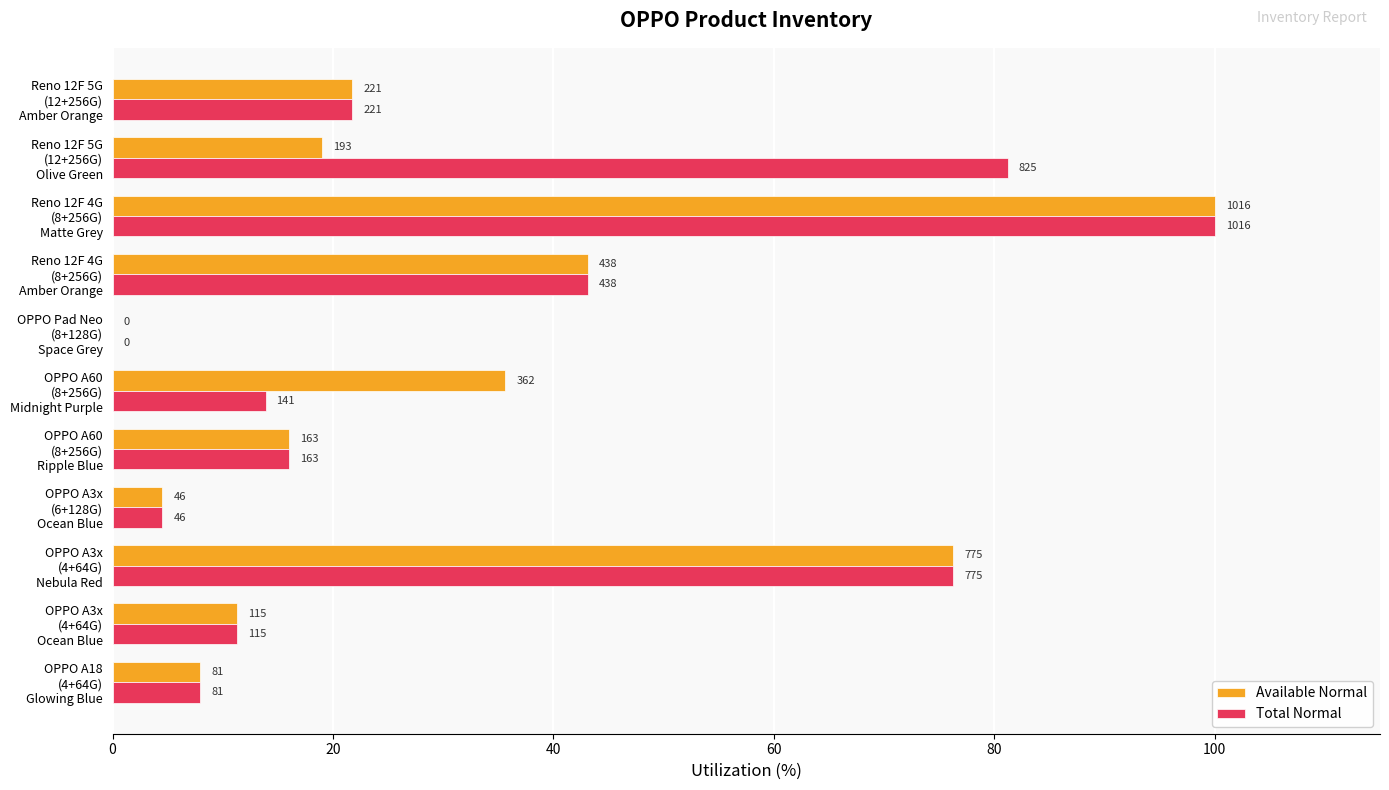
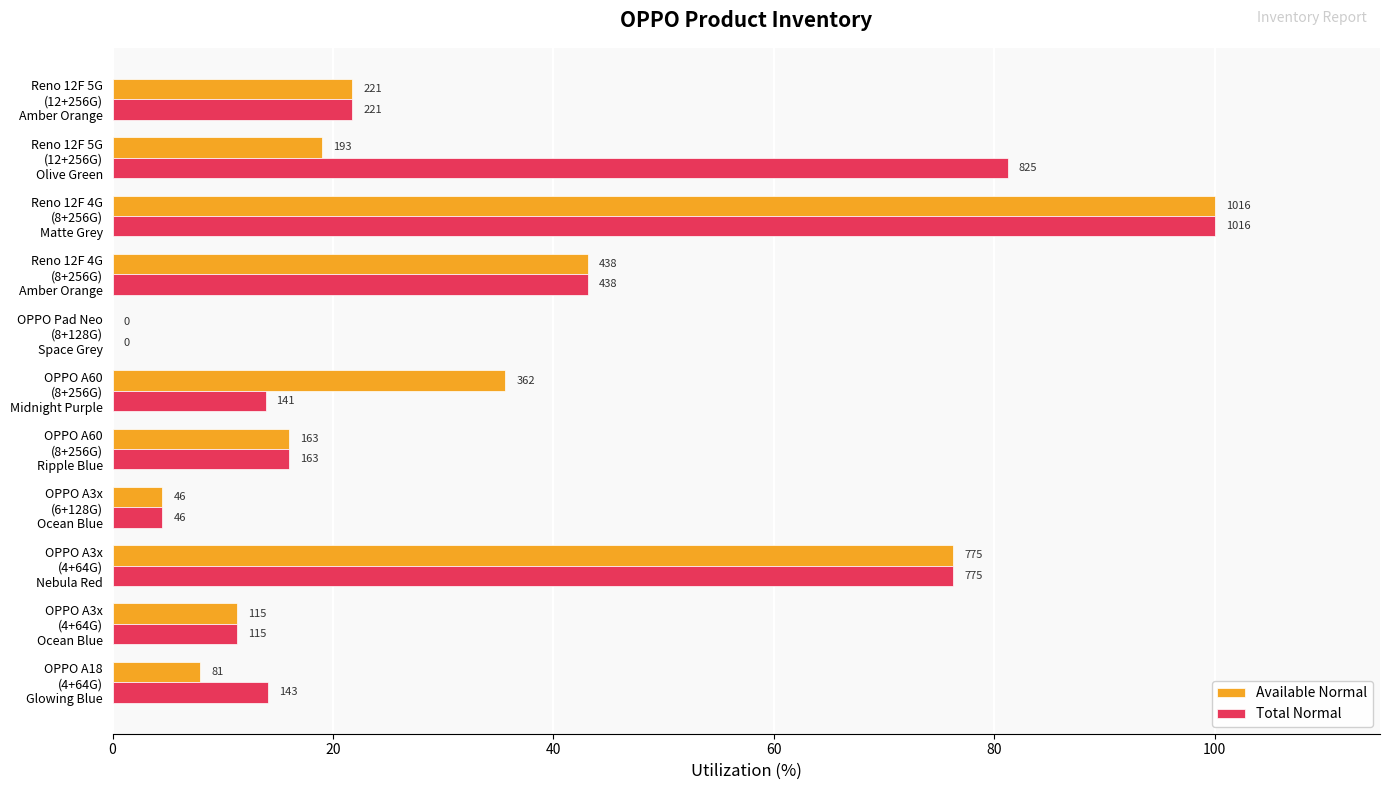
  {
    "Available Normal": {
      "OPPO Pad Neo (8+128G) Space Grey": 0
    },
    "Total Normal": {
      "OPPO Pad Neo (8+128G) Space Grey": 0,
-     "OPPO A18 (4+64G) Glowing Blue": 81
+     "OPPO A18 (4+64G) Glowing Blue": 143
    }
  }
